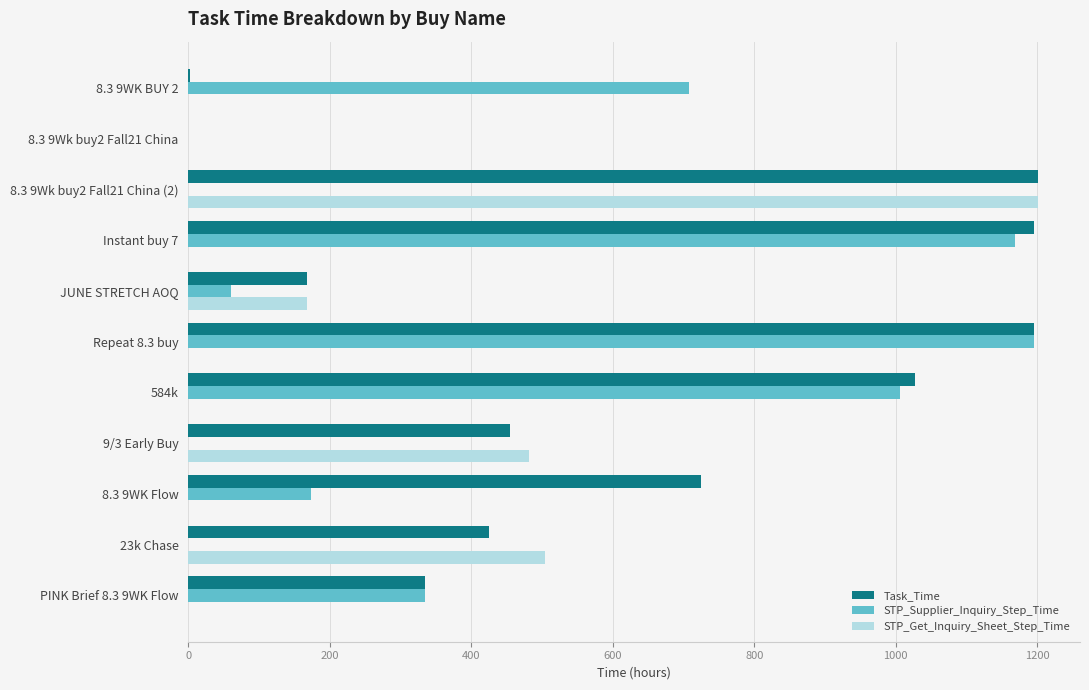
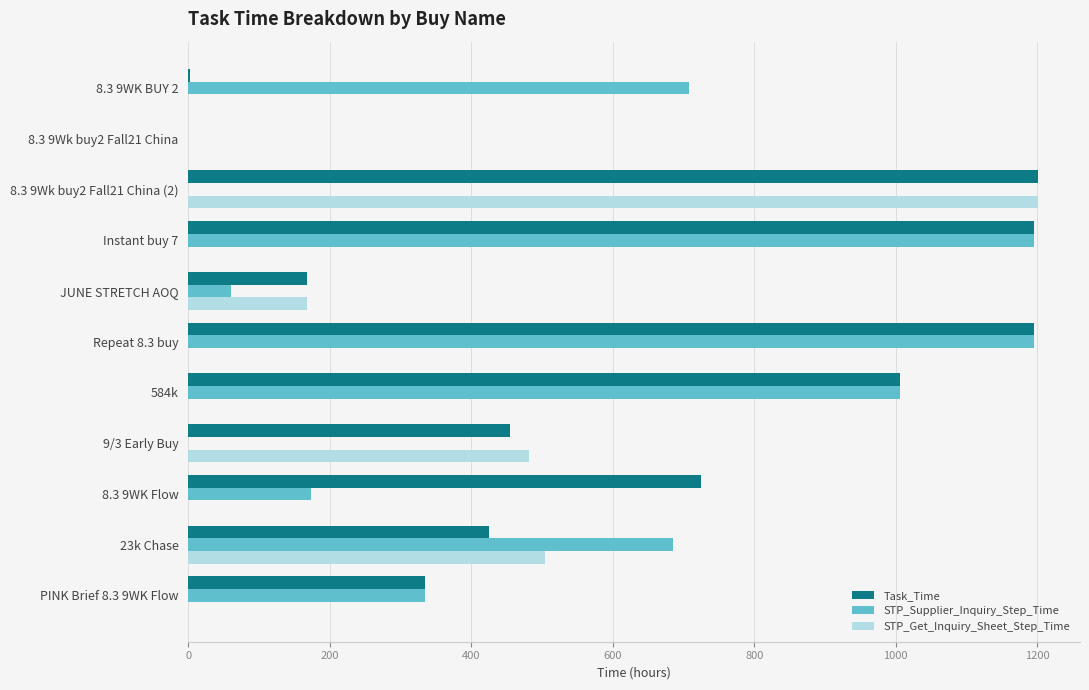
  {
    "Task_Time": {
      "8.3 9Wk buy2 Fall21 China (2)": 1200,
      "Instant buy 7": 1200,
      "JUNE STRETCH AOQ": 170,
      "Repeat 8.3 buy": 1200,
-     "584k": 1030,
+     "584k": 1010,
      "9/3 Early Buy": 450,
      "8.3 9WK Flow": 730,
      "23k Chase": 430,
      "PINK Brief 8.3 9WK Flow": 340
    },
    "STP_Supplier_Inquiry_Step_Time": {
      "8.3 9WK BUY 2": 710,
-     "Instant buy 7": 1170,
+     "Instant buy 7": 1200,
      "JUNE STRETCH AOQ": 60,
      "Repeat 8.3 buy": 1200,
      "584k": 1010,
      "8.3 9WK Flow": 170,
-     "23k Chase": 0,
+     "23k Chase": 690,
      "PINK Brief 8.3 9WK Flow": 340
    },
    "STP_Get_Inquiry_Sheet_Step_Time": {
      "8.3 9Wk buy2 Fall21 China": 0,
      "8.3 9Wk buy2 Fall21 China (2)": 1200,
      "Instant buy 7": 0,
      "JUNE STRETCH AOQ": 170,
      "Repeat 8.3 buy": 0,
      "584k": 0,
      "9/3 Early Buy": 480,
      "8.3 9WK Flow": 0,
      "23k Chase": 500,
      "PINK Brief 8.3 9WK Flow": 0
    }
  }
